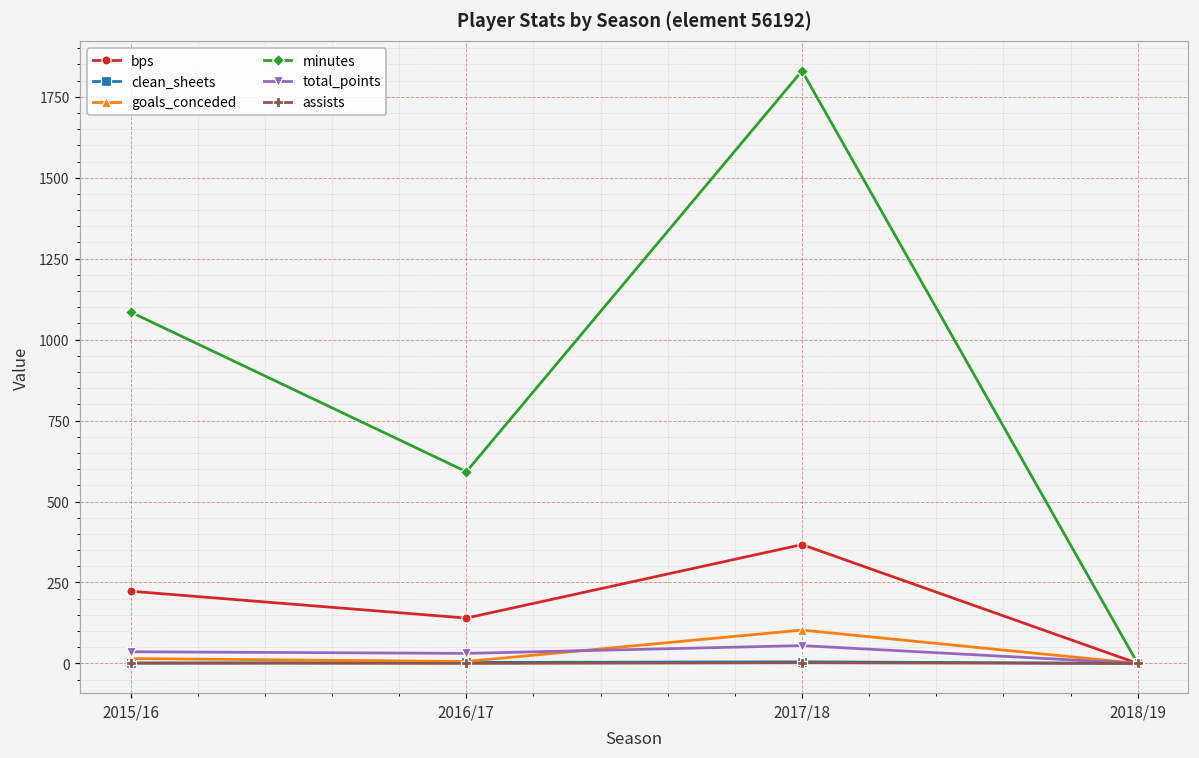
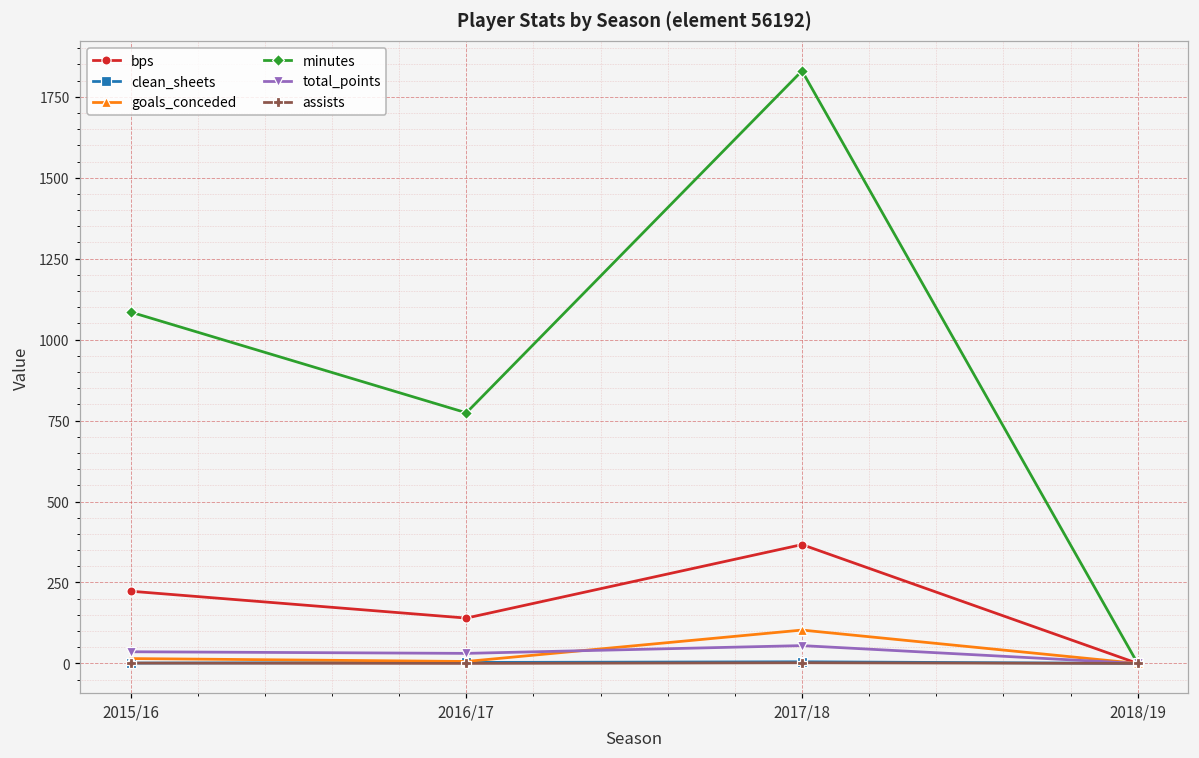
  {
    "bps": {
      "2015/16": 220,
      "2016/17": 140,
      "2017/18": 370
    },
    "goals_conceded": {
      "2015/16": 20,
      "2017/18": 100
    },
    "minutes": {
      "2015/16": 1090,
-     "2016/17": 590,
+     "2016/17": 770,
      "2017/18": 1830
    },
    "total_points": {
      "2015/16": 40,
      "2016/17": 30,
      "2017/18": 60
    }
  }
